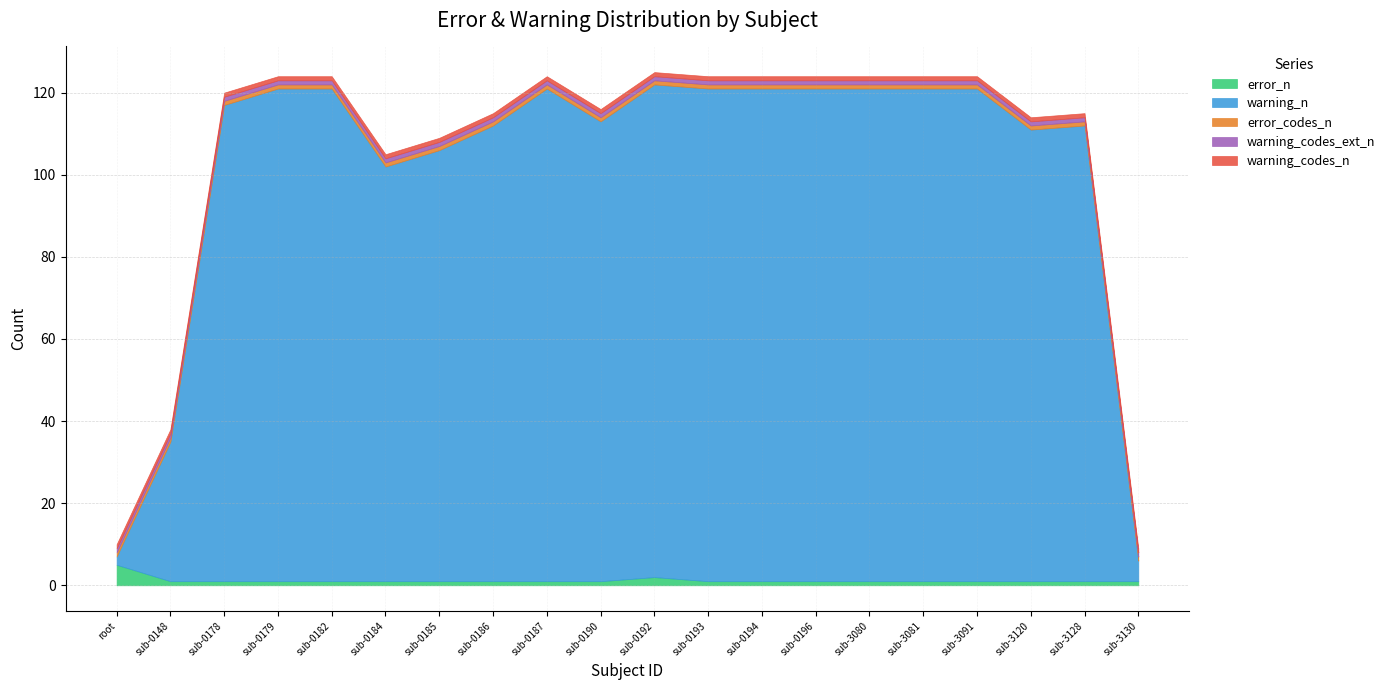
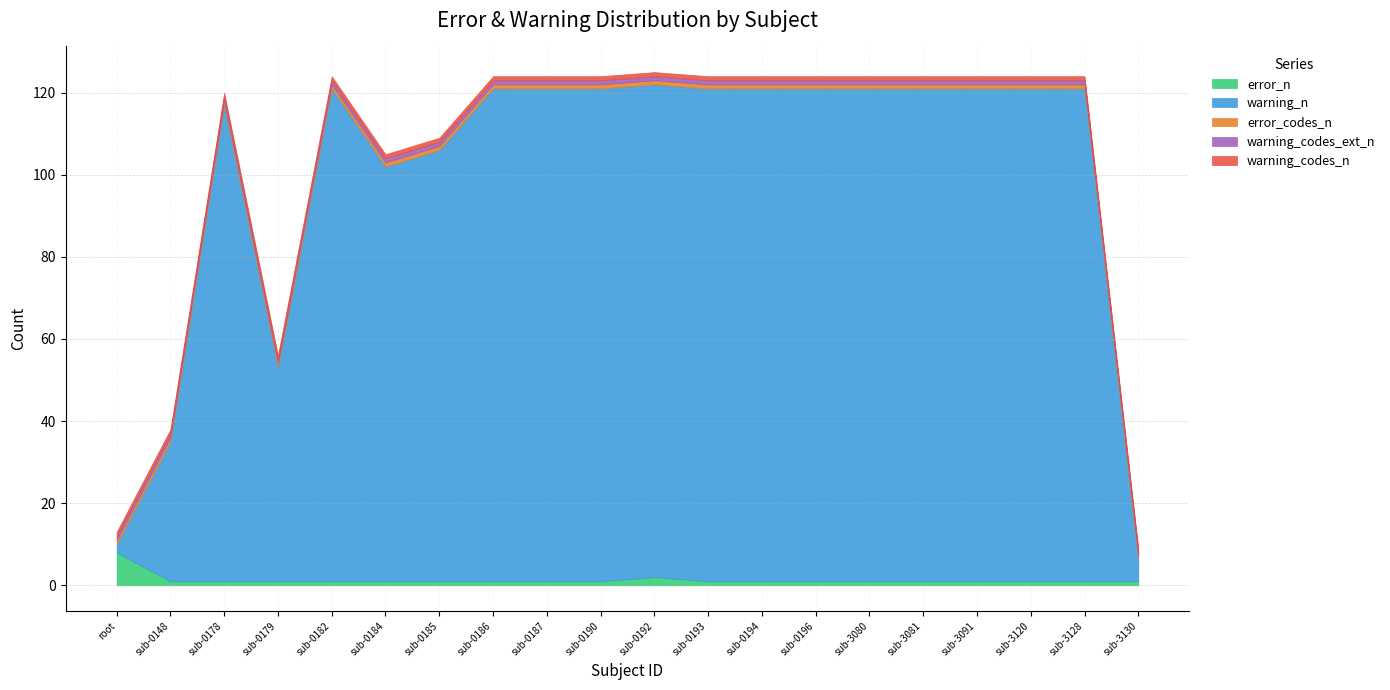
  {
    "error_n": {
-     "root": 5,
+     "root": 8,
      "sub-0148": 1,
      "sub-0178": 1,
      "sub-0179": 1,
      "sub-0182": 1,
      "sub-0184": 1,
      "sub-0185": 1,
      "sub-0186": 1,
      "sub-0187": 1,
      "sub-0190": 1,
      "sub-0192": 2,
      "sub-0193": 1,
      "sub-0194": 1,
      "sub-0196": 1,
      "sub-3080": 1,
      "sub-3081": 1,
      "sub-3091": 1,
      "sub-3120": 1,
      "sub-3128": 1,
      "sub-3130": 1
    },
    "warning_n": {
      "root": 2,
      "sub-0148": 34,
      "sub-0178": 116,
-     "sub-0179": 120,
+     "sub-0179": 52,
      "sub-0182": 120,
      "sub-0184": 101,
      "sub-0185": 105,
-     "sub-0186": 111,
+     "sub-0186": 120,
      "sub-0187": 120,
-     "sub-0190": 112,
+     "sub-0190": 120,
      "sub-0192": 120,
      "sub-0193": 120,
      "sub-0194": 120,
      "sub-0196": 120,
      "sub-3080": 120,
      "sub-3081": 120,
      "sub-3091": 120,
-     "sub-3120": 110,
-     "sub-3128": 111,
+     "sub-3120": 120,
+     "sub-3128": 120,
      "sub-3130": 5
    },
    "warning_codes_ext_n": {
      "root": 1,
      "sub-0148": 1,
      "sub-0178": 1,
      "sub-0179": 1,
      "sub-0182": 1,
      "sub-0184": 1,
      "sub-0185": 1,
      "sub-0186": 1,
      "sub-0187": 1,
      "sub-0190": 1,
      "sub-0192": 1,
      "sub-0193": 1,
      "sub-0194": 1,
      "sub-0196": 1,
      "sub-3080": 1,
      "sub-3081": 1,
      "sub-3091": 1,
      "sub-3120": 1,
      "sub-3128": 1,
      "sub-3130": 1
    }
  }
